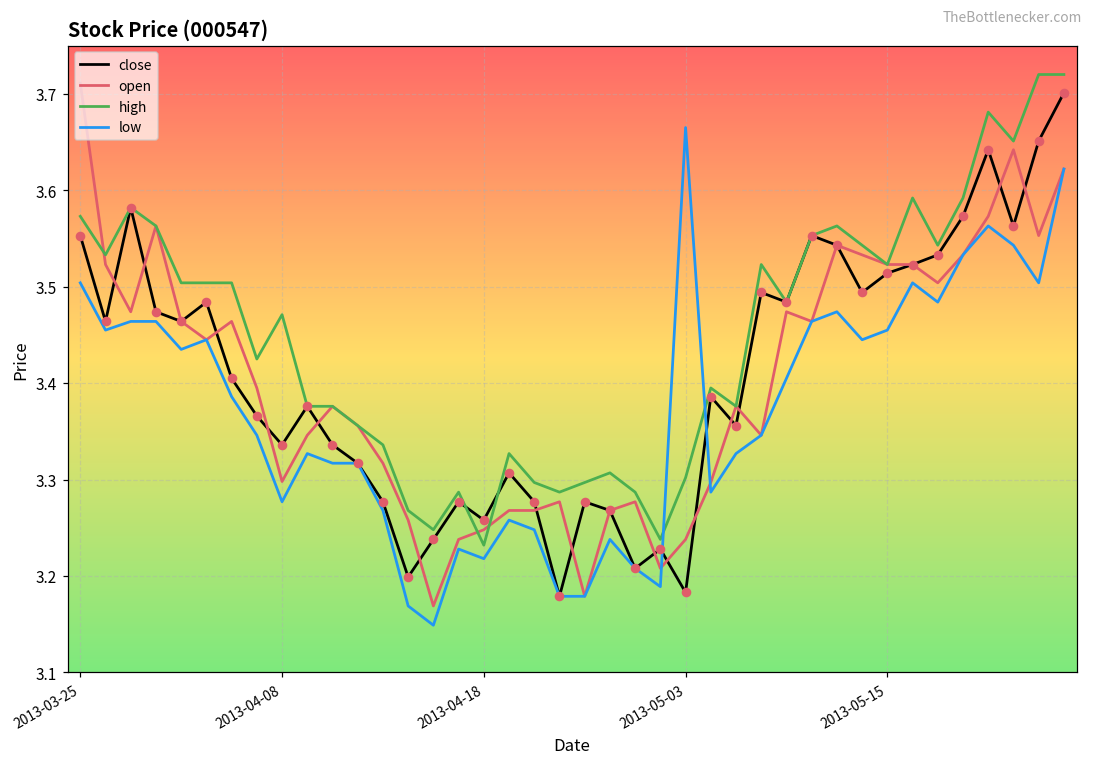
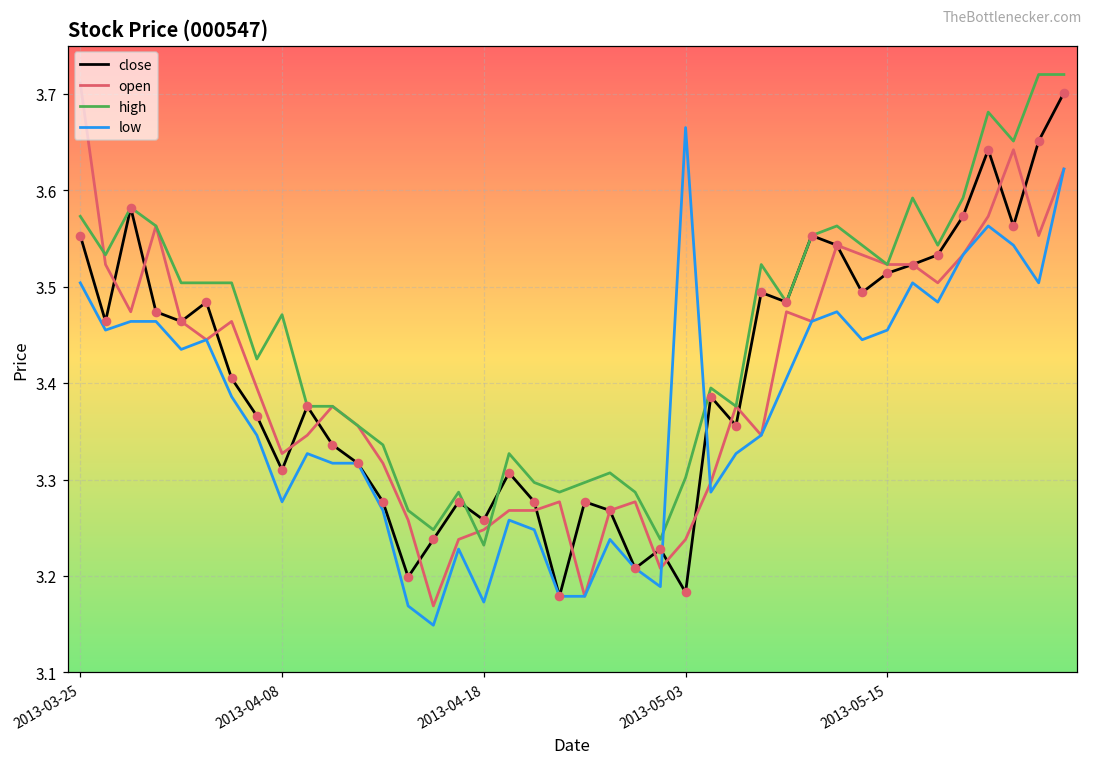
  {
    "close": {
      "2013-03-25": 3.55,
-     "2013-04-08": 3.34,
+     "2013-04-08": 3.31,
      "2013-04-18": 3.26,
      "2013-05-03": 3.18,
      "2013-05-15": 3.51
    },
    "open": {
-     "2013-04-08": 3.30,
+     "2013-04-08": 3.33,
      "2013-04-18": 3.25,
      "2013-05-03": 3.24
    },
    "high": {
      "2013-03-25": 3.57,
      "2013-04-08": 3.47,
      "2013-04-18": 3.23,
      "2013-05-03": 3.30
    },
    "low": {
      "2013-03-25": 3.50,
      "2013-04-08": 3.28,
-     "2013-04-18": 3.22,
+     "2013-04-18": 3.17,
      "2013-05-03": 3.67,
      "2013-05-15": 3.46
    }
  }
